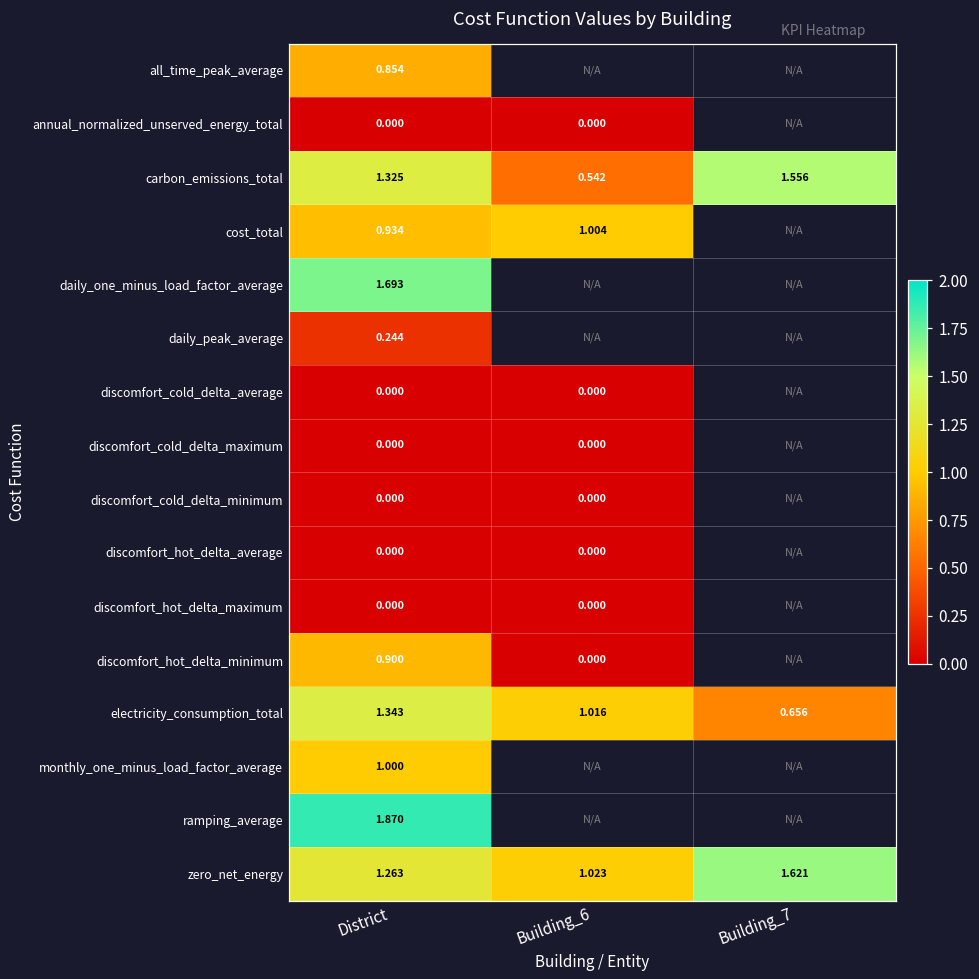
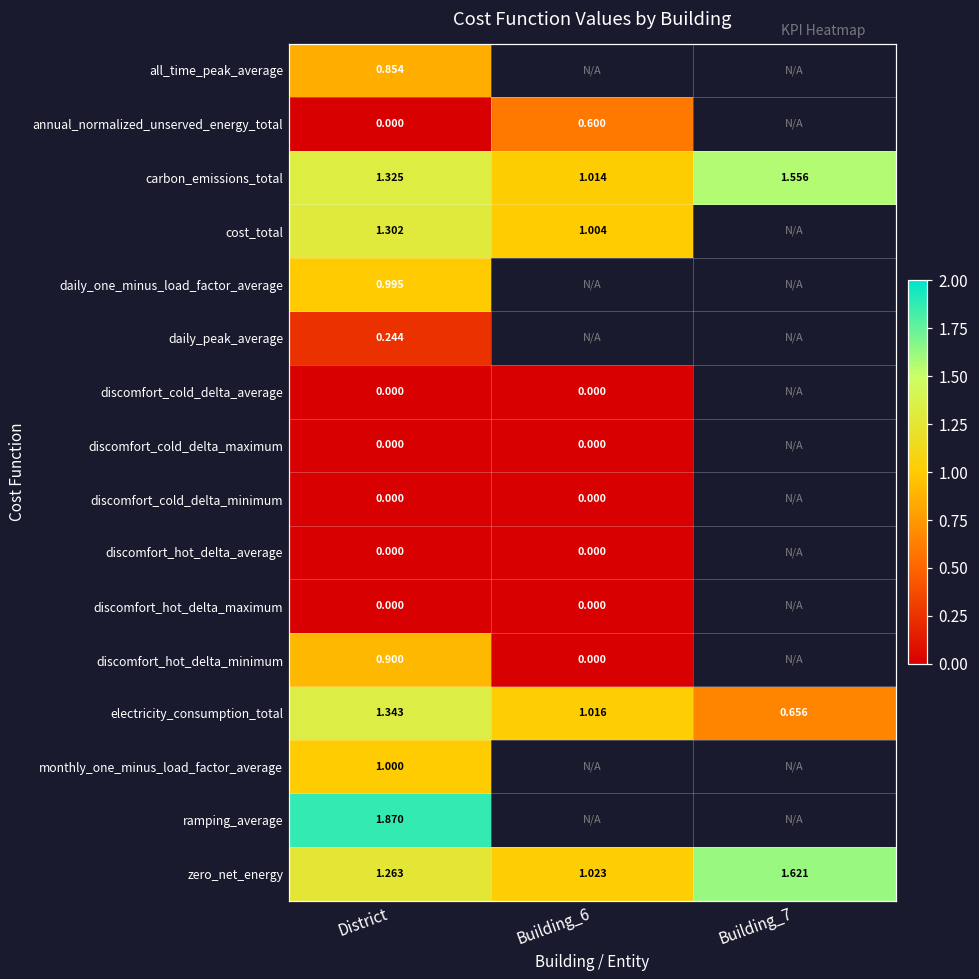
  {
    "all_time_peak_average": {
      "District": 0.854
    },
    "annual_normalized_unserved_energy_total": {
      "District": 0.000,
-     "Building_6": 0.000
+     "Building_6": 0.600
    },
    "carbon_emissions_total": {
      "District": 1.325,
-     "Building_6": 0.542,
+     "Building_6": 1.014,
      "Building_7": 1.556
    },
    "cost_total": {
-     "District": 0.934,
+     "District": 1.302,
      "Building_6": 1.004
    },
    "daily_one_minus_load_factor_average": {
-     "District": 1.693
+     "District": 0.995
    },
    "daily_peak_average": {
      "District": 0.244
    },
    "discomfort_cold_delta_average": {
      "District": 0.000,
      "Building_6": 0.000
    },
    "discomfort_cold_delta_maximum": {
      "District": 0.000,
      "Building_6": 0.000
    },
    "discomfort_cold_delta_minimum": {
      "District": 0.000,
      "Building_6": 0.000
    },
    "discomfort_hot_delta_average": {
      "District": 0.000,
      "Building_6": 0.000
    },
    "discomfort_hot_delta_maximum": {
      "District": 0.000,
      "Building_6": 0.000
    },
    "discomfort_hot_delta_minimum": {
      "District": 0.900,
      "Building_6": 0.000
    },
    "electricity_consumption_total": {
      "District": 1.343,
      "Building_6": 1.016,
      "Building_7": 0.656
    },
    "monthly_one_minus_load_factor_average": {
      "District": 1.000
    },
    "ramping_average": {
      "District": 1.870
    },
    "zero_net_energy": {
      "District": 1.263,
      "Building_6": 1.023,
      "Building_7": 1.621
    }
  }
